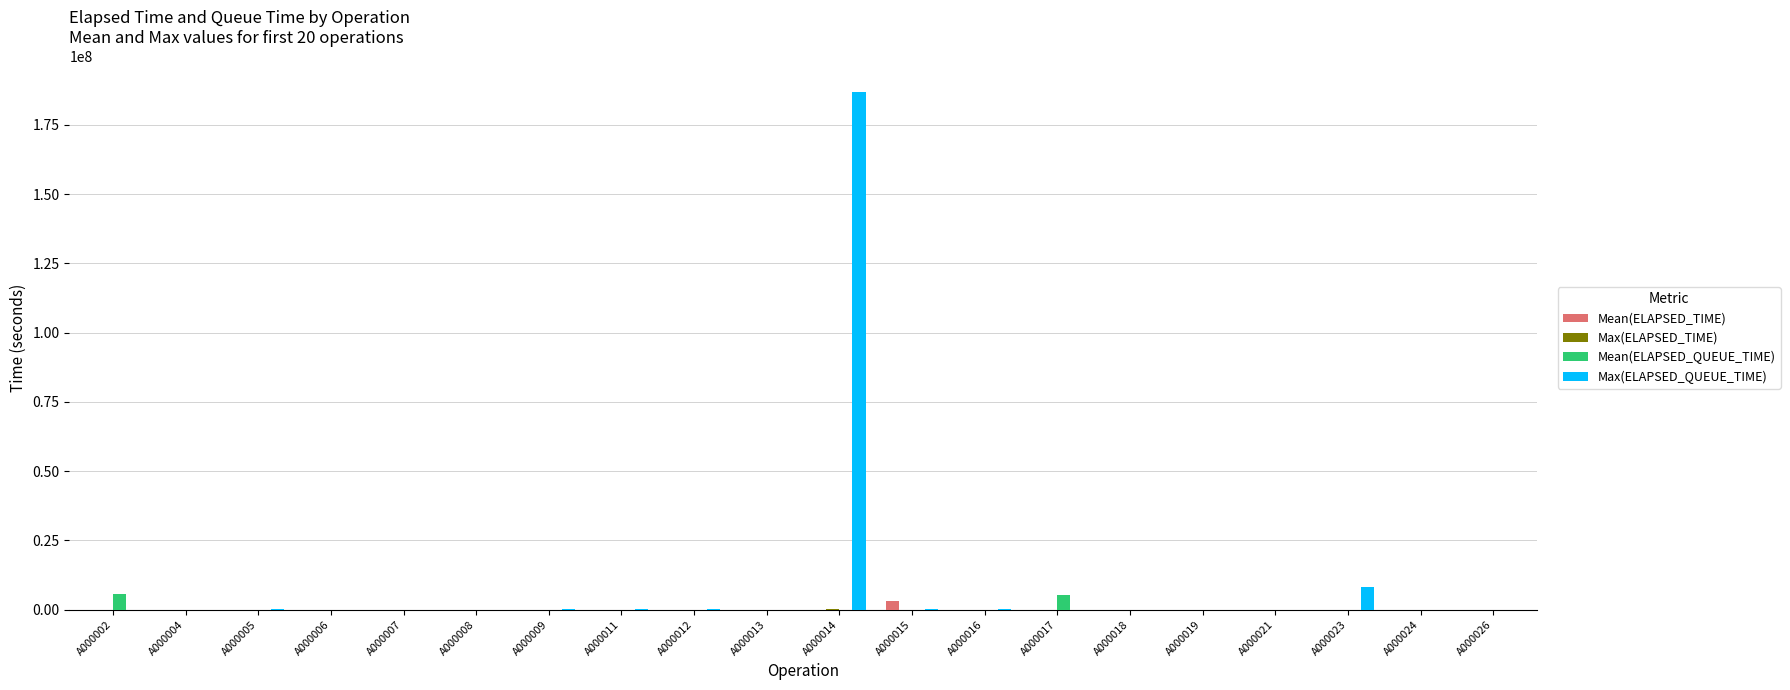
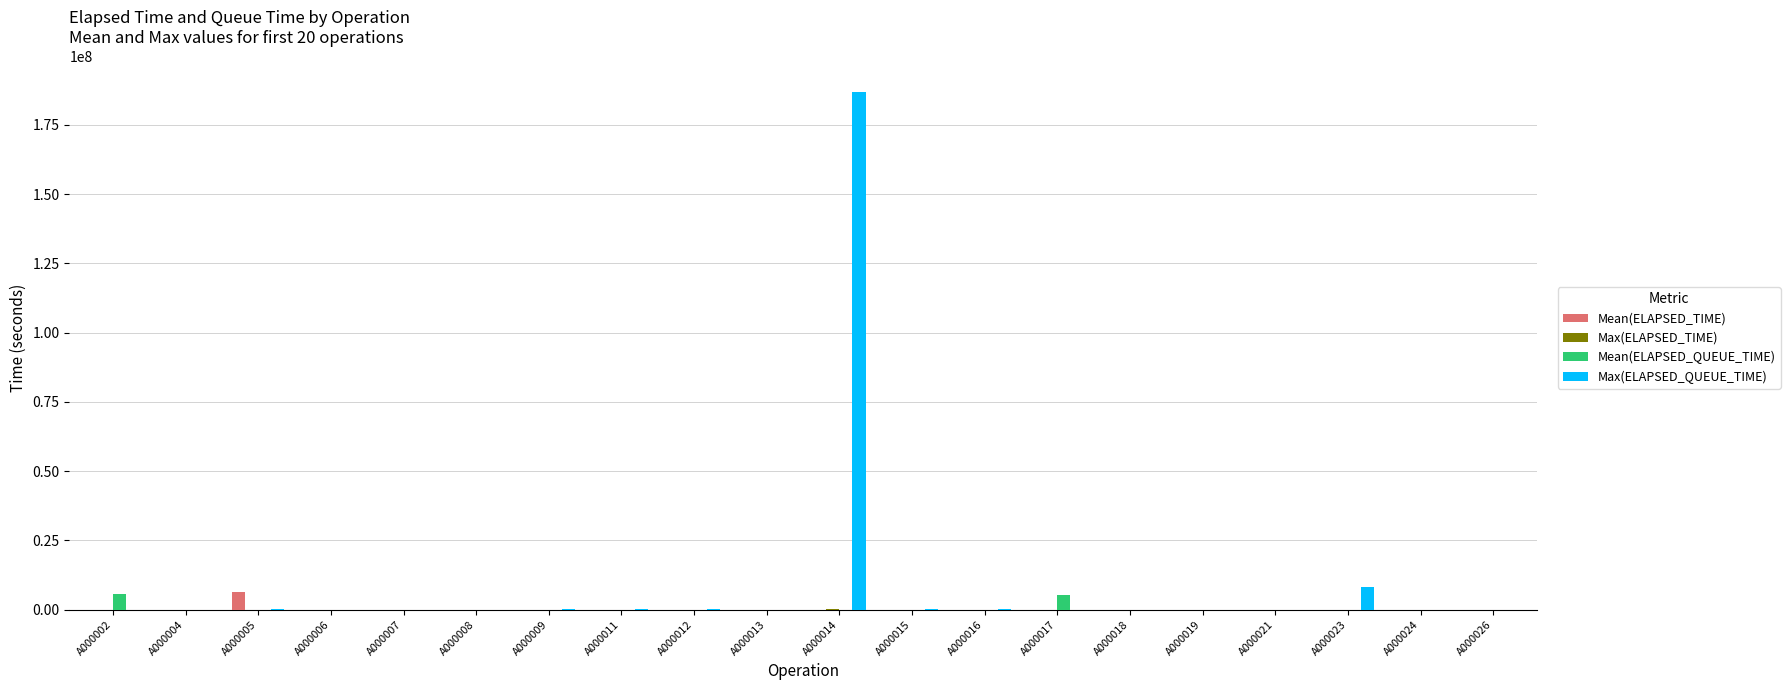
  {
    "Mean(ELAPSED_TIME)": {
-     "A000005": 0,
-     "A000015": 3000000
+     "A000005": 6000000,
+     "A000015": 0
    },
    "Mean(ELAPSED_QUEUE_TIME)": {
      "A000002": 6000000,
      "A000017": 5000000
    },
    "Max(ELAPSED_QUEUE_TIME)": {
      "A000014": 187000000,
      "A000023": 8000000
    }
  }
